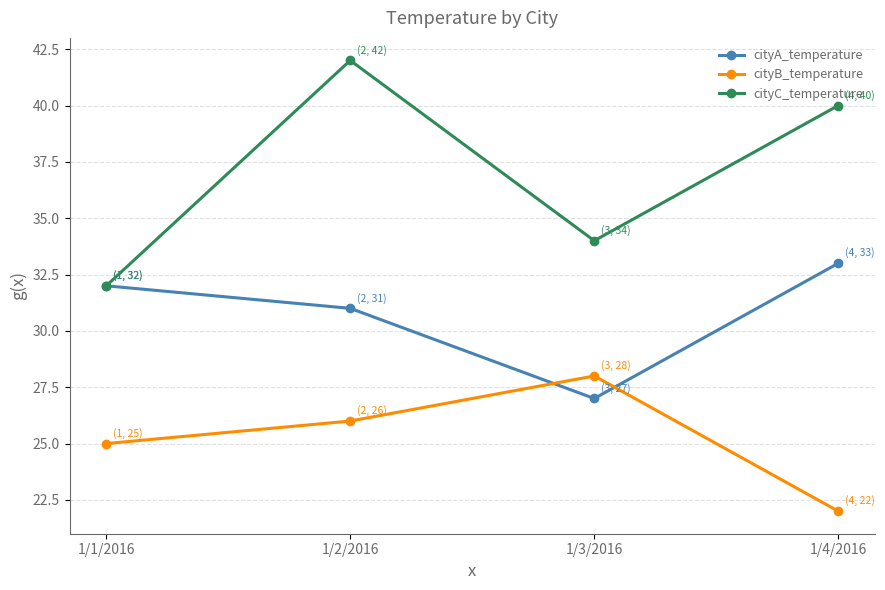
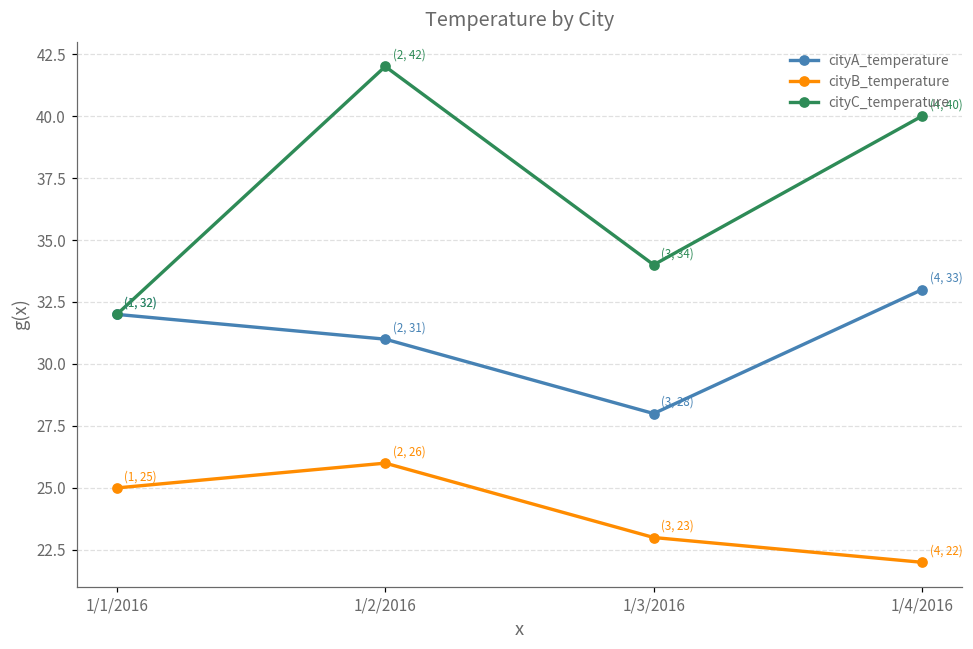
  {
    "cityA_temperature": {
      "1/2/2016": 31,
-     "1/3/2016": 27,
+     "1/3/2016": 28,
      "1/4/2016": 33
    },
    "cityB_temperature": {
      "1/1/2016": 25,
      "1/2/2016": 26,
-     "1/3/2016": 28,
+     "1/3/2016": 23,
      "1/4/2016": 22
    },
    "cityC_temperature": {
      "1/2/2016": 42,
      "1/3/2016": 34,
      "1/4/2016": 40
    }
  }
